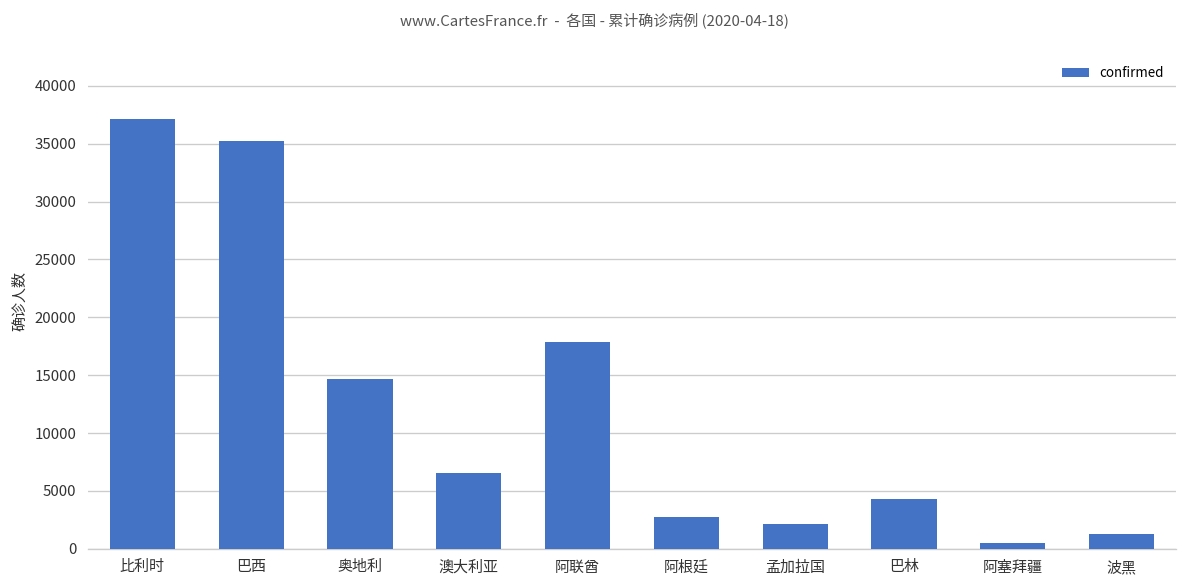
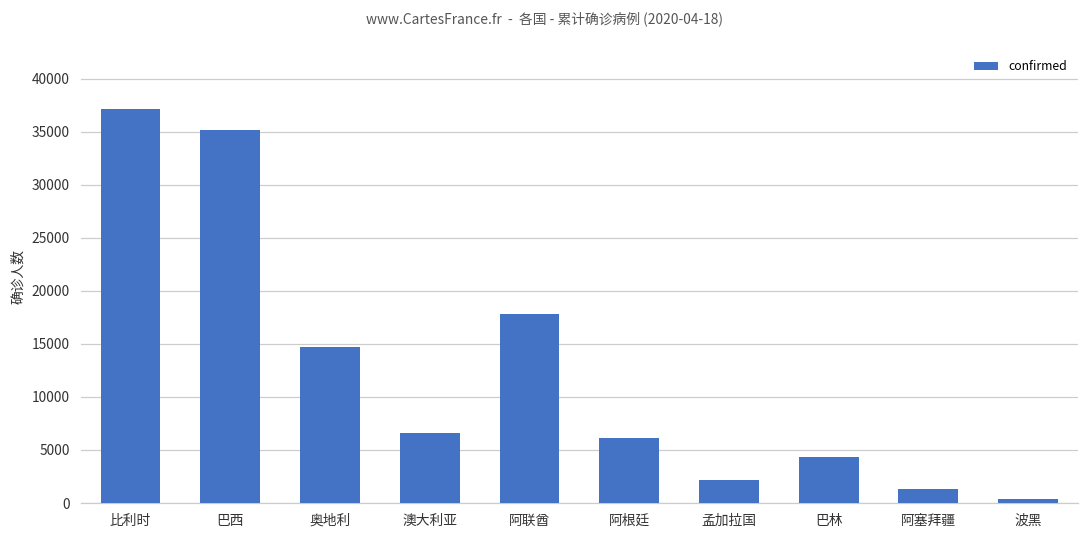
  {
    "比利时": 37000,
    "巴西": 35000,
    "奥地利": 15000,
    "澳大利亚": 7000,
    "阿联酋": 18000,
-   "阿根廷": 3000,
+   "阿根廷": 6000,
    "孟加拉国": 2000,
    "巴林": 4000,
-   "阿塞拜疆": 0,
-   "波黑": 1000
+   "阿塞拜疆": 1000,
+   "波黑": 0
  }
